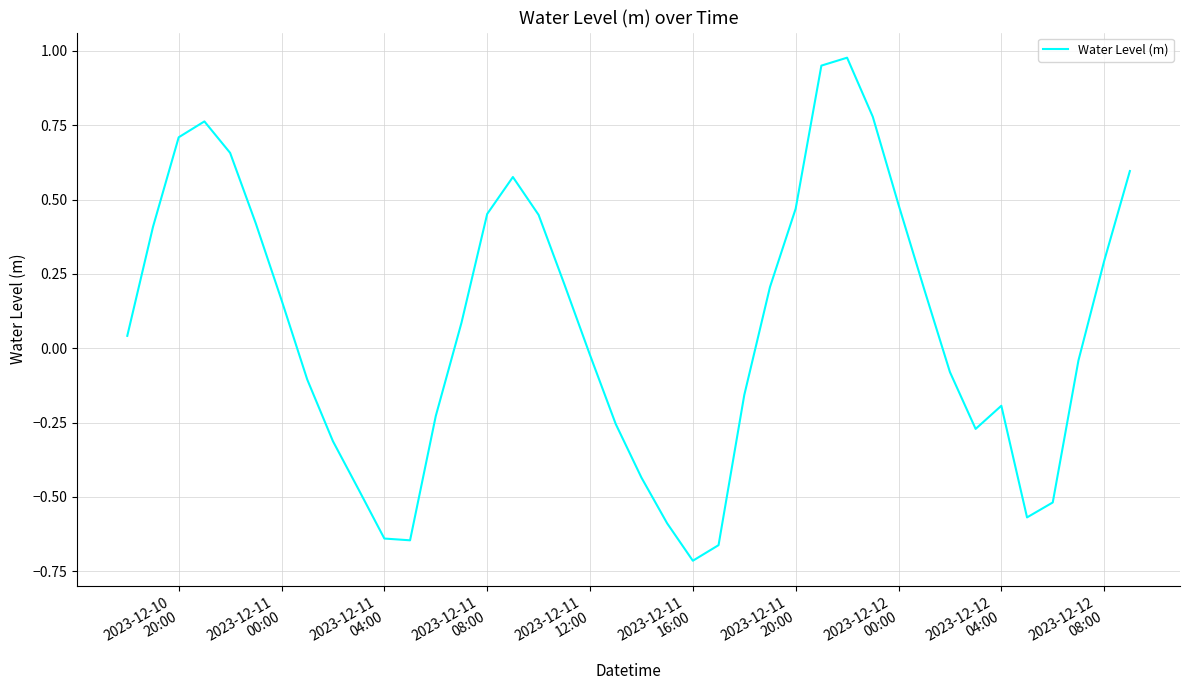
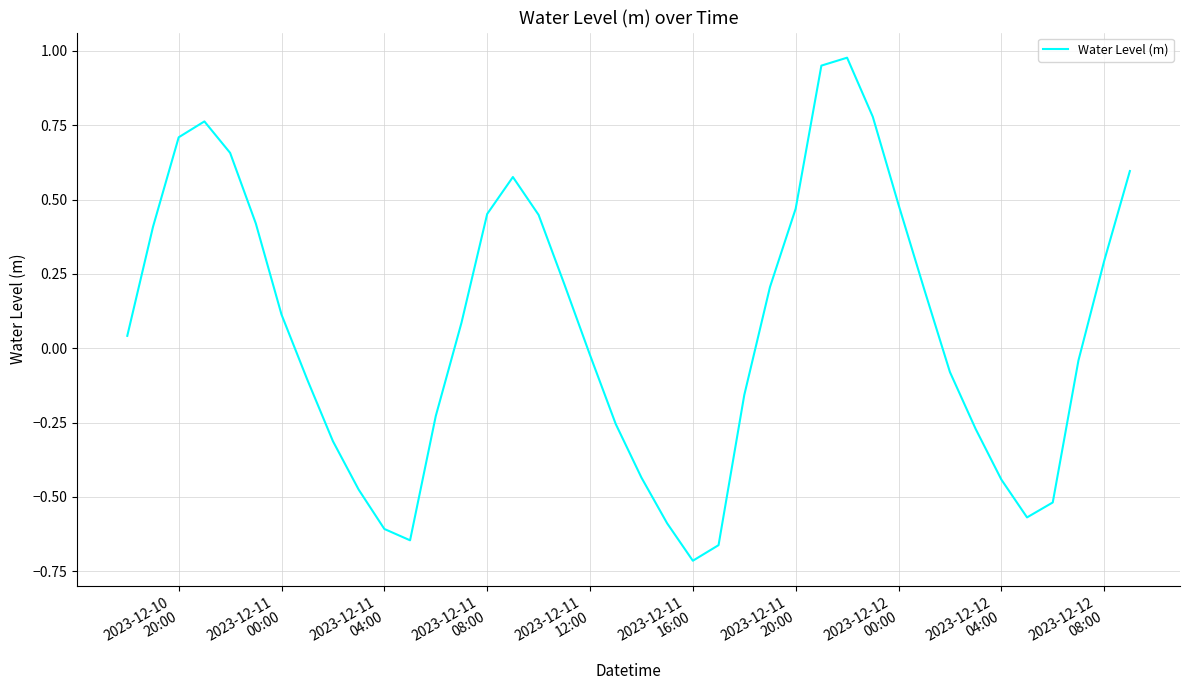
  {
    "2023-12-10 20:00": 0.71,
-   "2023-12-11 00:00": 0.16,
-   "2023-12-11 04:00": -0.64,
+   "2023-12-11 00:00": 0.11,
+   "2023-12-11 04:00": -0.61,
    "2023-12-11 08:00": 0.45,
    "2023-12-11 12:00": -0.02,
    "2023-12-11 16:00": -0.71,
    "2023-12-11 20:00": 0.47,
    "2023-12-12 00:00": 0.48,
-   "2023-12-12 04:00": -0.19,
+   "2023-12-12 04:00": -0.44,
    "2023-12-12 08:00": 0.29
  }
